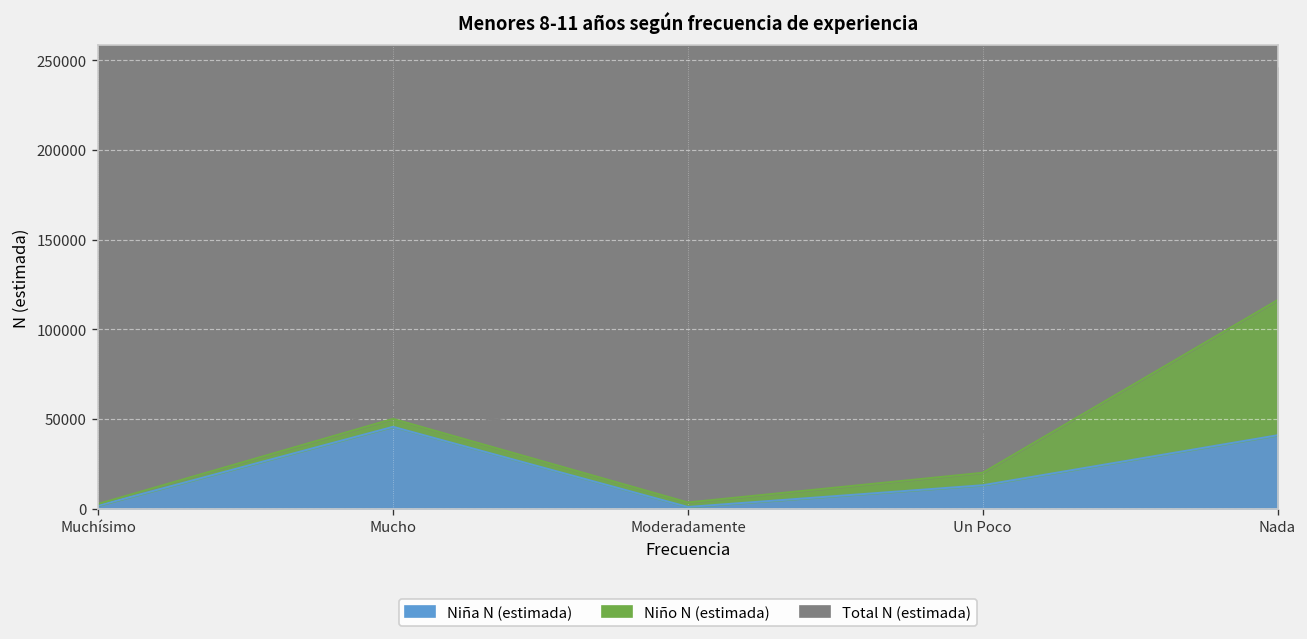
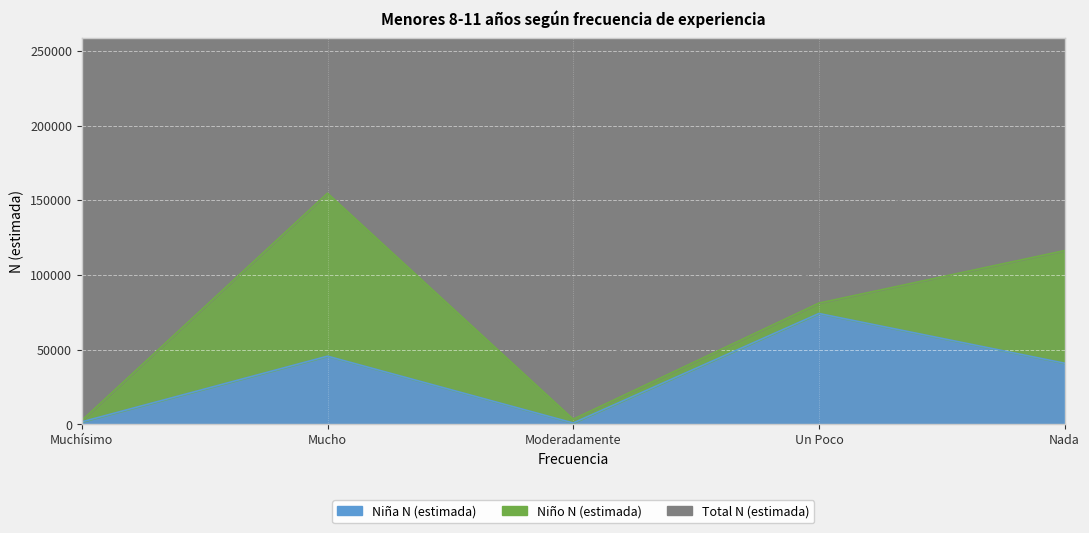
  {
    "Niña N (estimada)": {
      "Mucho": 46000,
      "Moderadamente": 1000,
-     "Un Poco": 13000,
+     "Un Poco": 74000,
      "Nada": 41000
    },
    "Niño N (estimada)": {
-     "Mucho": 4000,
+     "Mucho": 109000,
      "Moderadamente": 3000,
      "Nada": 116000
    },
    "Total N (estimada)": {
      "Muchísimo": 3000,
      "Mucho": 6000,
      "Moderadamente": 34000,
      "Un Poco": 22000,
      "Nada": 130000
    }
  }
